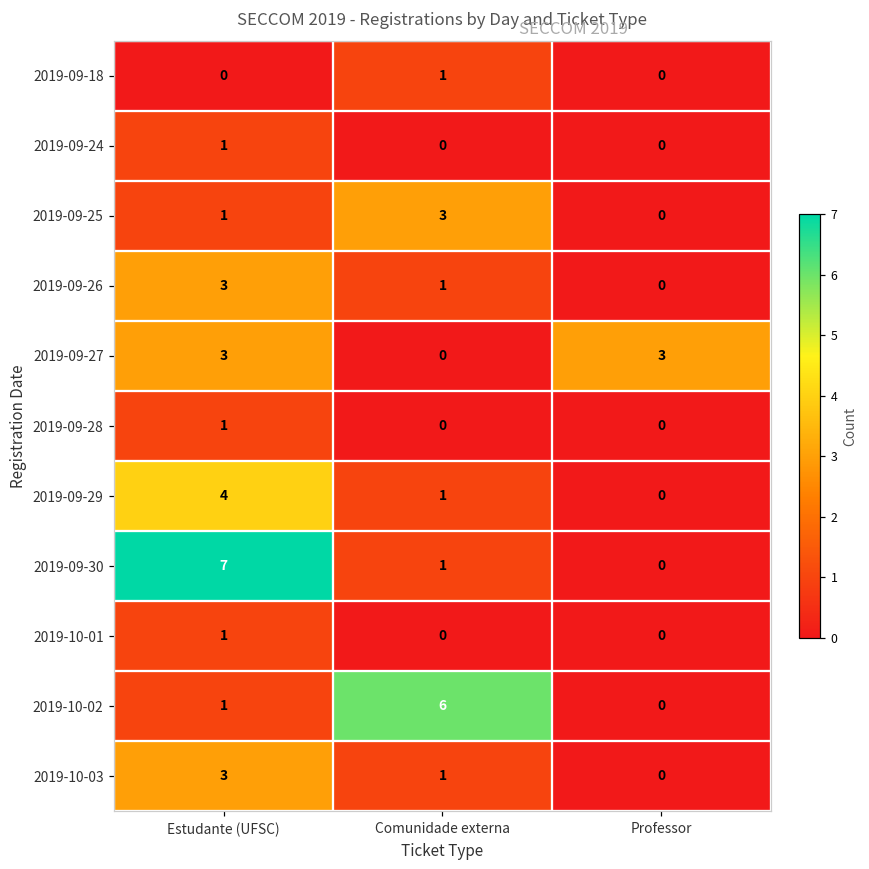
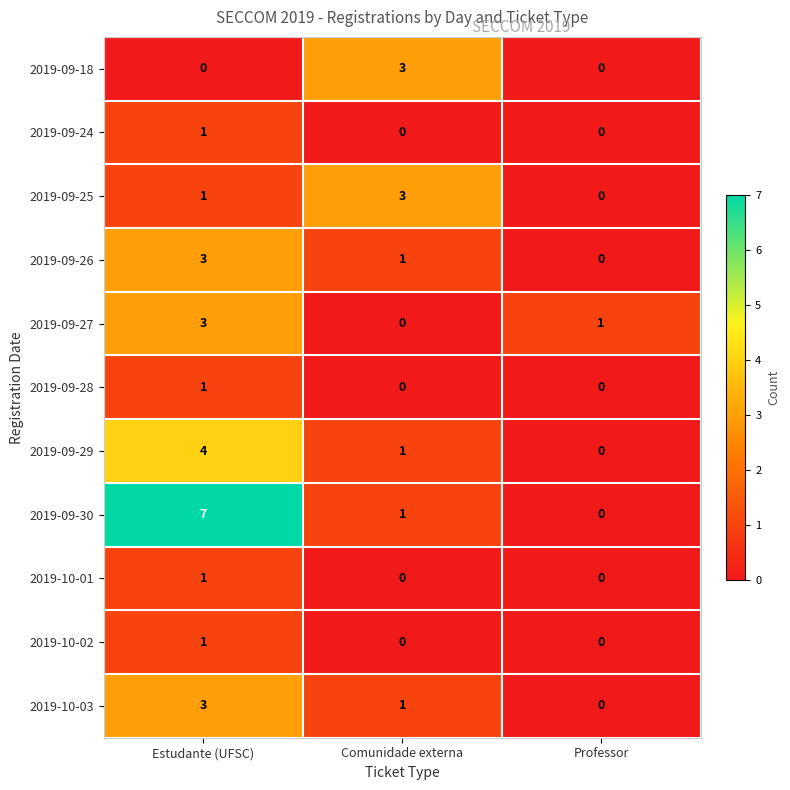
  {
    "2019-09-18": {
      "Estudante (UFSC)": 0,
-     "Comunidade externa": 1,
+     "Comunidade externa": 3,
      "Professor": 0
    },
    "2019-09-24": {
      "Estudante (UFSC)": 1,
      "Comunidade externa": 0,
      "Professor": 0
    },
    "2019-09-25": {
      "Estudante (UFSC)": 1,
      "Comunidade externa": 3,
      "Professor": 0
    },
    "2019-09-26": {
      "Estudante (UFSC)": 3,
      "Comunidade externa": 1,
      "Professor": 0
    },
    "2019-09-27": {
      "Estudante (UFSC)": 3,
      "Comunidade externa": 0,
-     "Professor": 3
+     "Professor": 1
    },
    "2019-09-28": {
      "Estudante (UFSC)": 1,
      "Comunidade externa": 0,
      "Professor": 0
    },
    "2019-09-29": {
      "Estudante (UFSC)": 4,
      "Comunidade externa": 1,
      "Professor": 0
    },
    "2019-09-30": {
      "Estudante (UFSC)": 7,
      "Comunidade externa": 1,
      "Professor": 0
    },
    "2019-10-01": {
      "Estudante (UFSC)": 1,
      "Comunidade externa": 0,
      "Professor": 0
    },
    "2019-10-02": {
      "Estudante (UFSC)": 1,
-     "Comunidade externa": 6,
+     "Comunidade externa": 0,
      "Professor": 0
    },
    "2019-10-03": {
      "Estudante (UFSC)": 3,
      "Comunidade externa": 1,
      "Professor": 0
    }
  }
